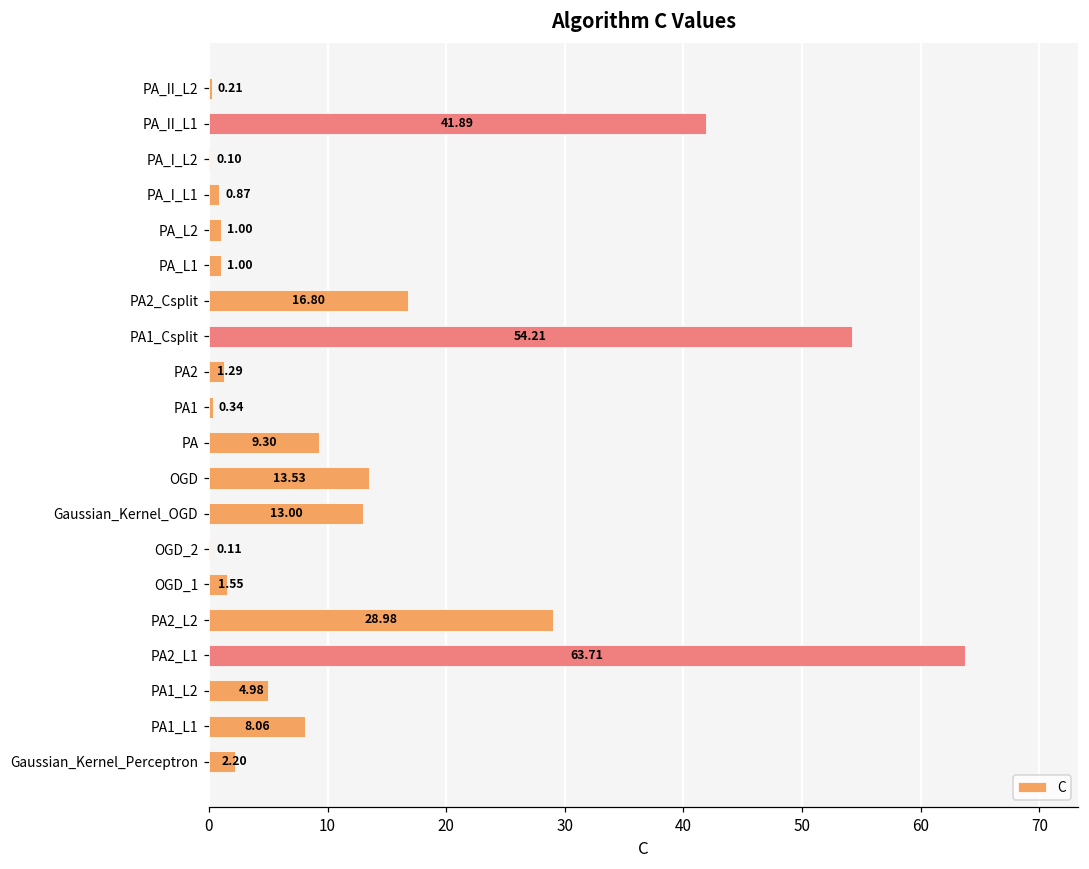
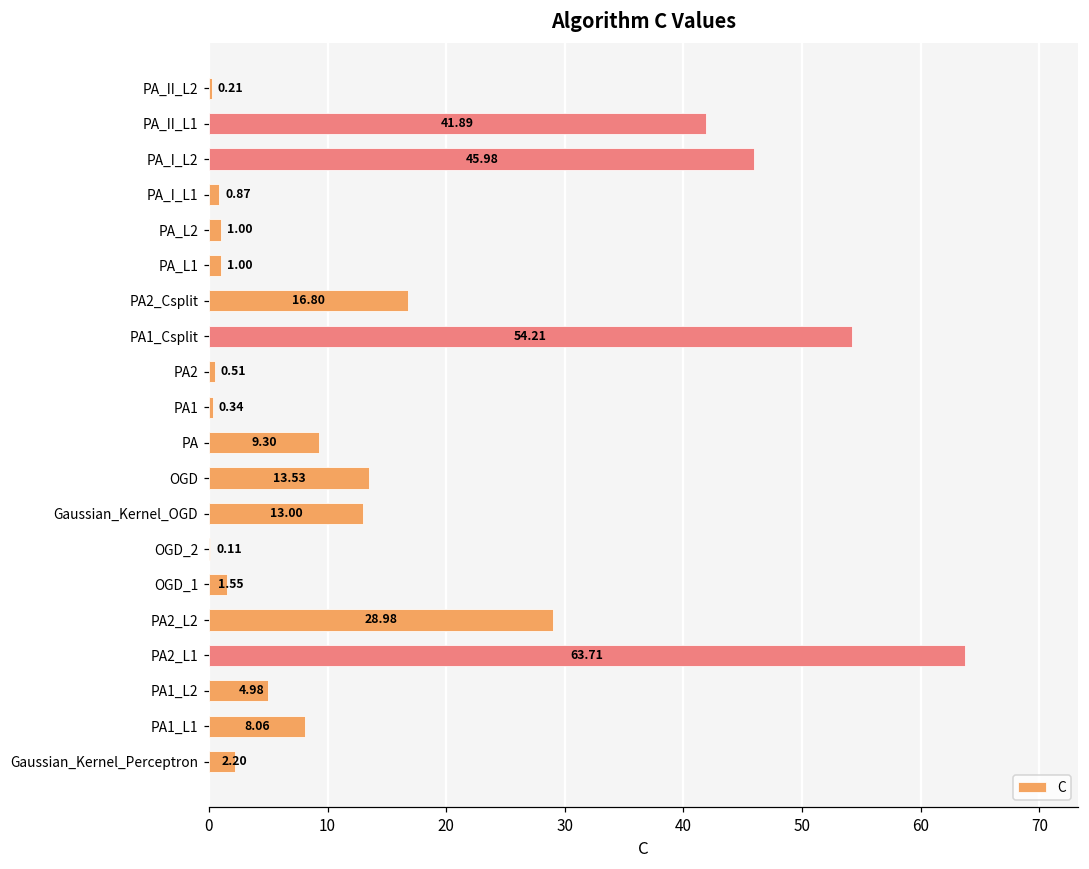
  {
    "PA_II_L2": 0.21,
    "PA_II_L1": 41.89,
-   "PA_I_L2": 0.10,
+   "PA_I_L2": 45.98,
    "PA_I_L1": 0.87,
    "PA_L2": 1.00,
    "PA_L1": 1.00,
    "PA2_Csplit": 16.80,
    "PA1_Csplit": 54.21,
-   "PA2": 1.29,
+   "PA2": 0.51,
    "PA1": 0.34,
    "PA": 9.30,
    "OGD": 13.53,
    "Gaussian_Kernel_OGD": 13.00,
    "OGD_2": 0.11,
    "OGD_1": 1.55,
    "PA2_L2": 28.98,
    "PA2_L1": 63.71,
    "PA1_L2": 4.98,
    "PA1_L1": 8.06,
    "Gaussian_Kernel_Perceptron": 2.20
  }
